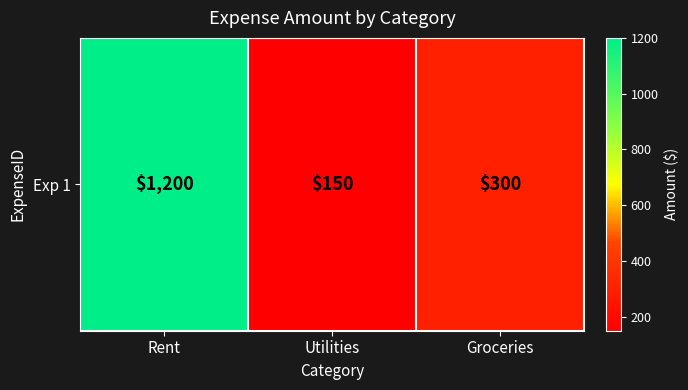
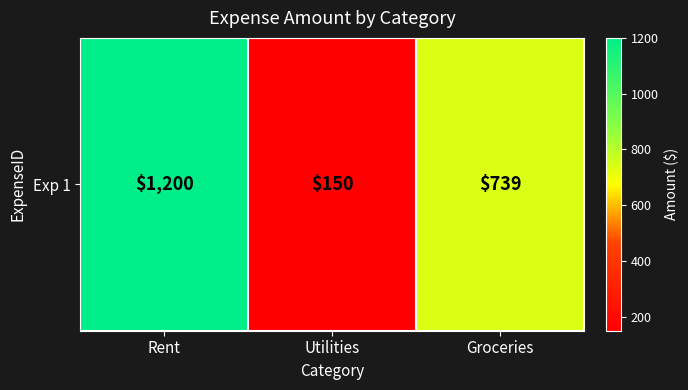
  {
    "Exp 1": {
      "Rent": "$1,200",
      "Utilities": "$150",
-     "Groceries": "$300"
+     "Groceries": "$739"
    }
  }
